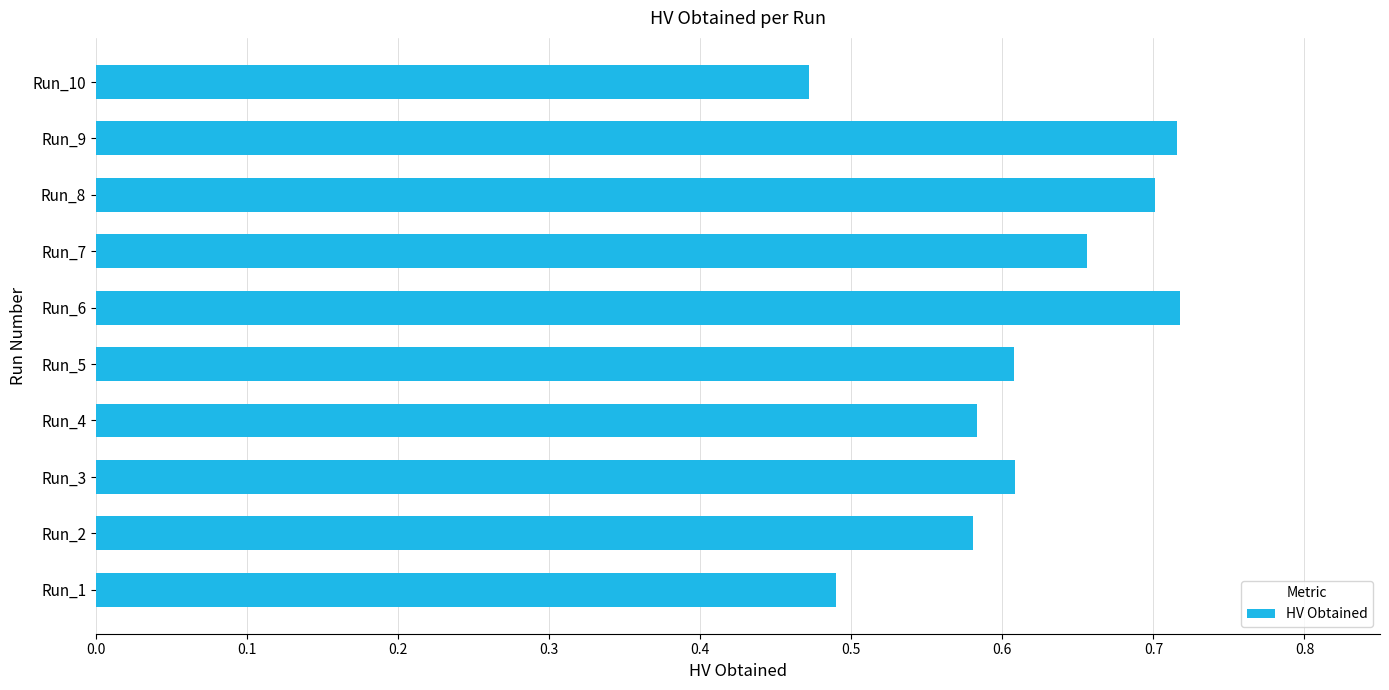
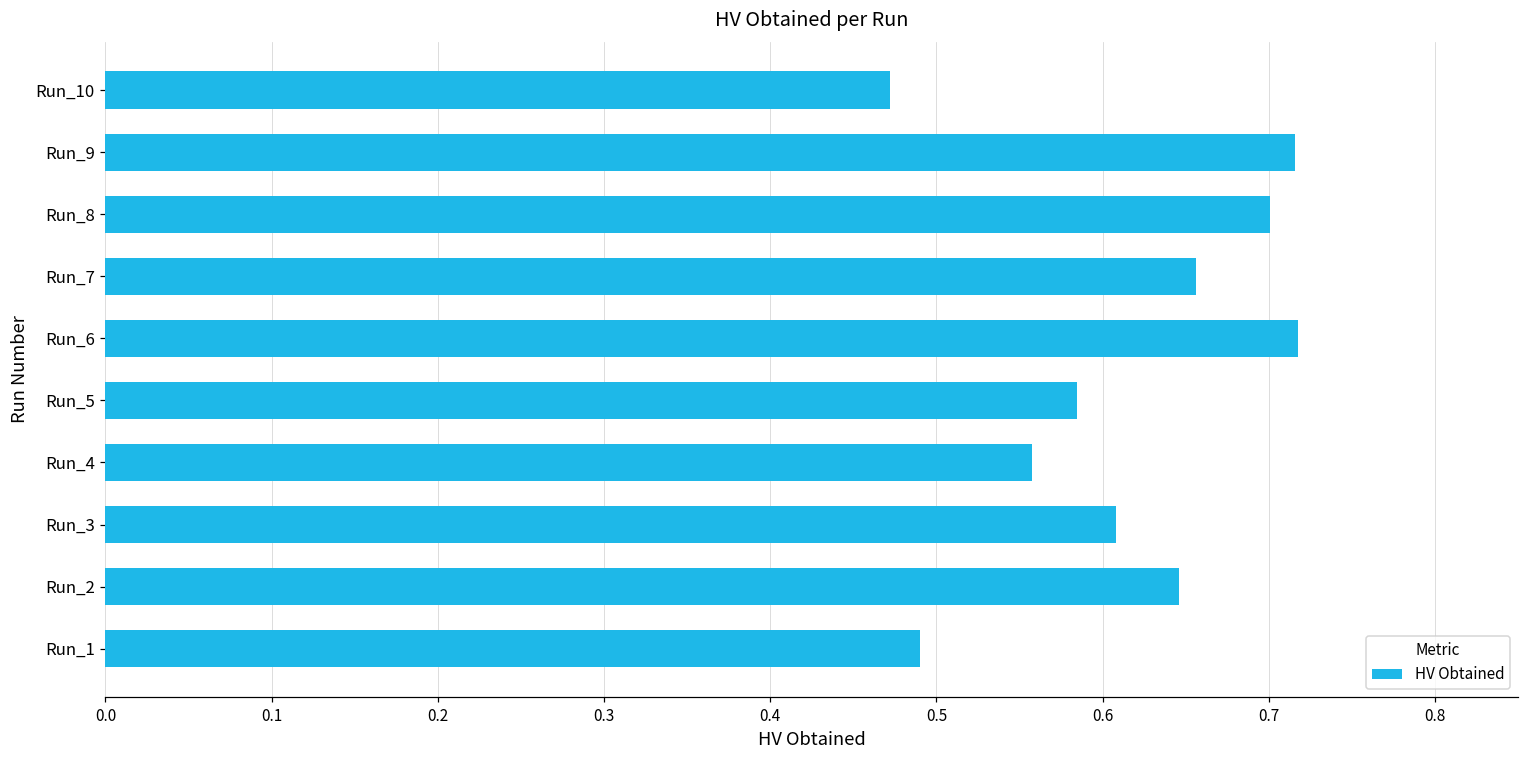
  {
    "Run_10": 0.472,
    "Run_9": 0.716,
    "Run_8": 0.701,
    "Run_7": 0.656,
    "Run_6": 0.718,
-   "Run_5": 0.608,
-   "Run_4": 0.584,
+   "Run_5": 0.585,
+   "Run_4": 0.558,
    "Run_3": 0.608,
-   "Run_2": 0.581,
+   "Run_2": 0.646,
    "Run_1": 0.490
  }
